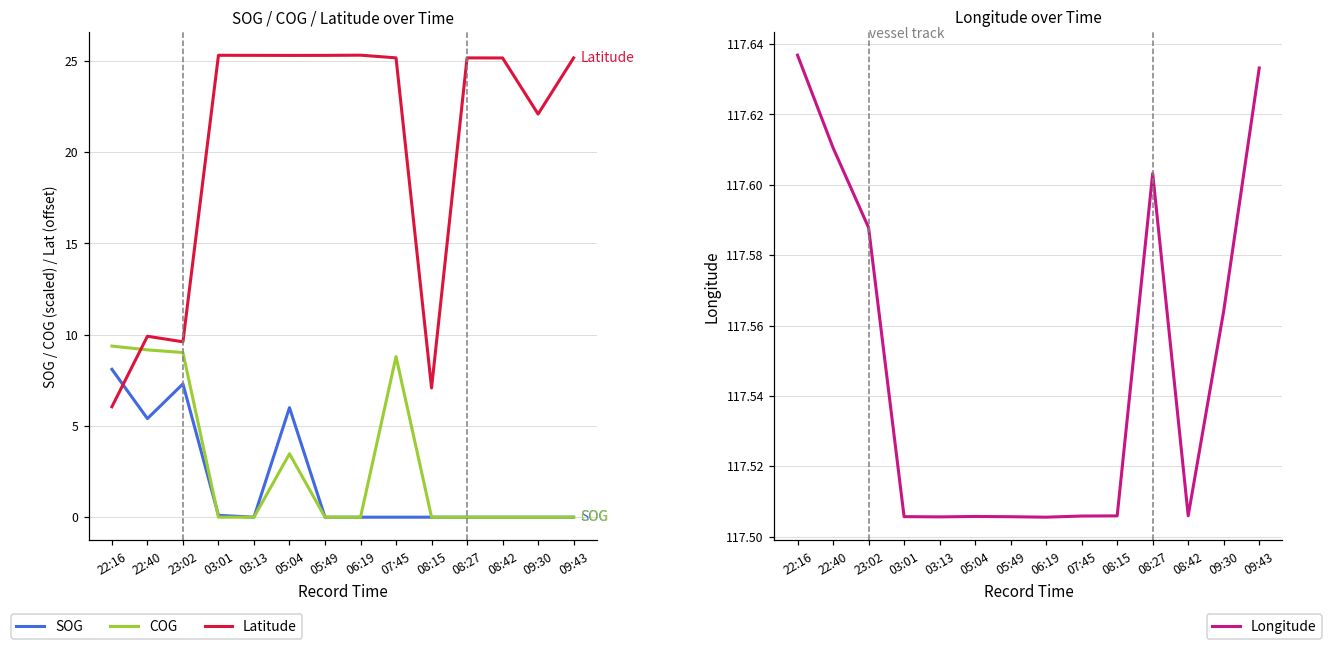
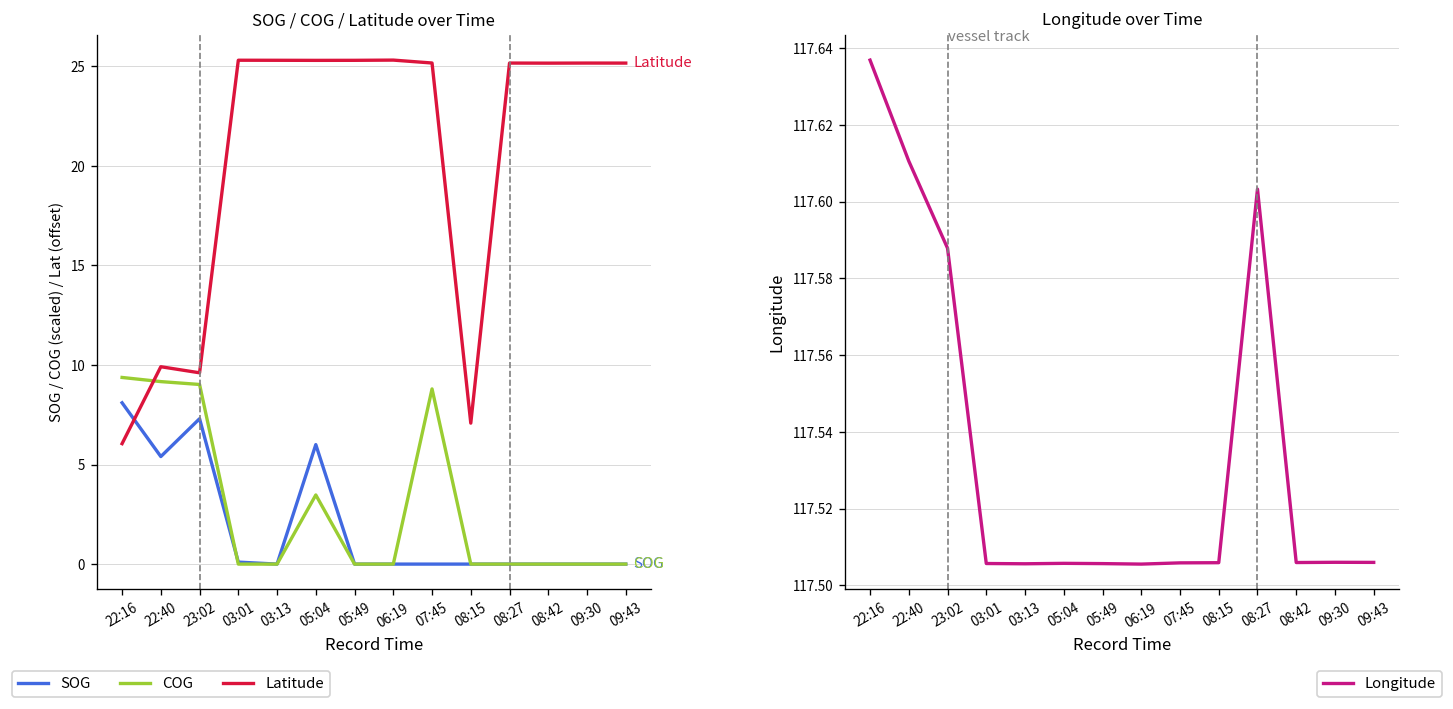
  {
    "SOG / COG / Latitude over Time": {
      "SOG": {
        "22:16": 8.1,
        "22:40": 5.4,
        "23:02": 7.3,
        "05:04": 6.0,
        "07:45": 0.0
      },
      "COG": {
        "22:16": 9.4,
        "22:40": 9.2,
        "23:02": 9.0,
        "05:04": 3.5,
        "07:45": 8.8
      },
      "Latitude": {
        "22:16": 6.0,
        "22:40": 9.9,
        "23:02": 9.6,
        "03:01": 25.3,
        "03:13": 25.3,
        "05:04": 25.3,
        "05:49": 25.3,
        "06:19": 25.3,
        "07:45": 25.2,
        "08:15": 7.1,
        "08:27": 25.2,
        "08:42": 25.2,
-       "09:30": 22.1,
+       "09:30": 25.2,
        "09:43": 25.2
      }
    },
    "Longitude over Time": {
      "22:16": 117.637,
      "22:40": 117.611,
      "23:02": 117.588,
      "03:01": 117.506,
      "03:13": 117.506,
      "05:04": 117.506,
      "05:49": 117.506,
      "06:19": 117.506,
      "07:45": 117.506,
      "08:15": 117.506,
      "08:27": 117.603,
      "08:42": 117.506,
-     "09:30": 117.564,
-     "09:43": 117.633
+     "09:30": 117.506,
+     "09:43": 117.506
    }
  }
